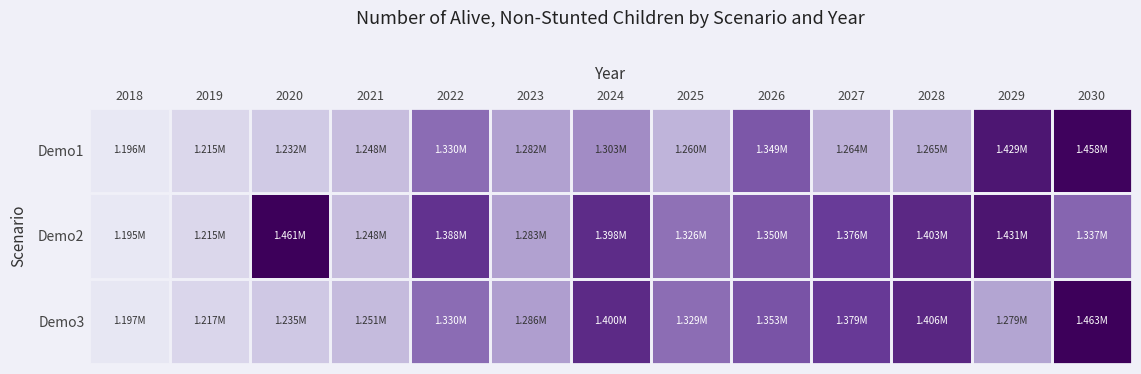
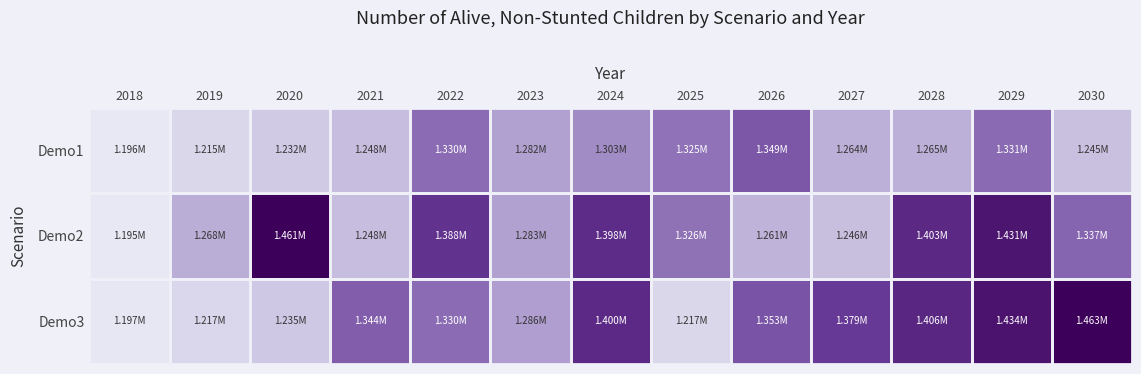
  {
    "Demo1": {
      "2018": "1.196M",
      "2019": "1.215M",
      "2020": "1.232M",
      "2021": "1.248M",
      "2022": "1.330M",
      "2023": "1.282M",
      "2024": "1.303M",
-     "2025": "1.260M",
+     "2025": "1.325M",
      "2026": "1.349M",
      "2027": "1.264M",
      "2028": "1.265M",
-     "2029": "1.429M",
-     "2030": "1.458M"
+     "2029": "1.331M",
+     "2030": "1.245M"
    },
    "Demo2": {
      "2018": "1.195M",
-     "2019": "1.215M",
+     "2019": "1.268M",
      "2020": "1.461M",
      "2021": "1.248M",
      "2022": "1.388M",
      "2023": "1.283M",
      "2024": "1.398M",
      "2025": "1.326M",
-     "2026": "1.350M",
-     "2027": "1.376M",
+     "2026": "1.261M",
+     "2027": "1.246M",
      "2028": "1.403M",
      "2029": "1.431M",
      "2030": "1.337M"
    },
    "Demo3": {
      "2018": "1.197M",
      "2019": "1.217M",
      "2020": "1.235M",
-     "2021": "1.251M",
+     "2021": "1.344M",
      "2022": "1.330M",
      "2023": "1.286M",
      "2024": "1.400M",
-     "2025": "1.329M",
+     "2025": "1.217M",
      "2026": "1.353M",
      "2027": "1.379M",
      "2028": "1.406M",
-     "2029": "1.279M",
+     "2029": "1.434M",
      "2030": "1.463M"
    }
  }
